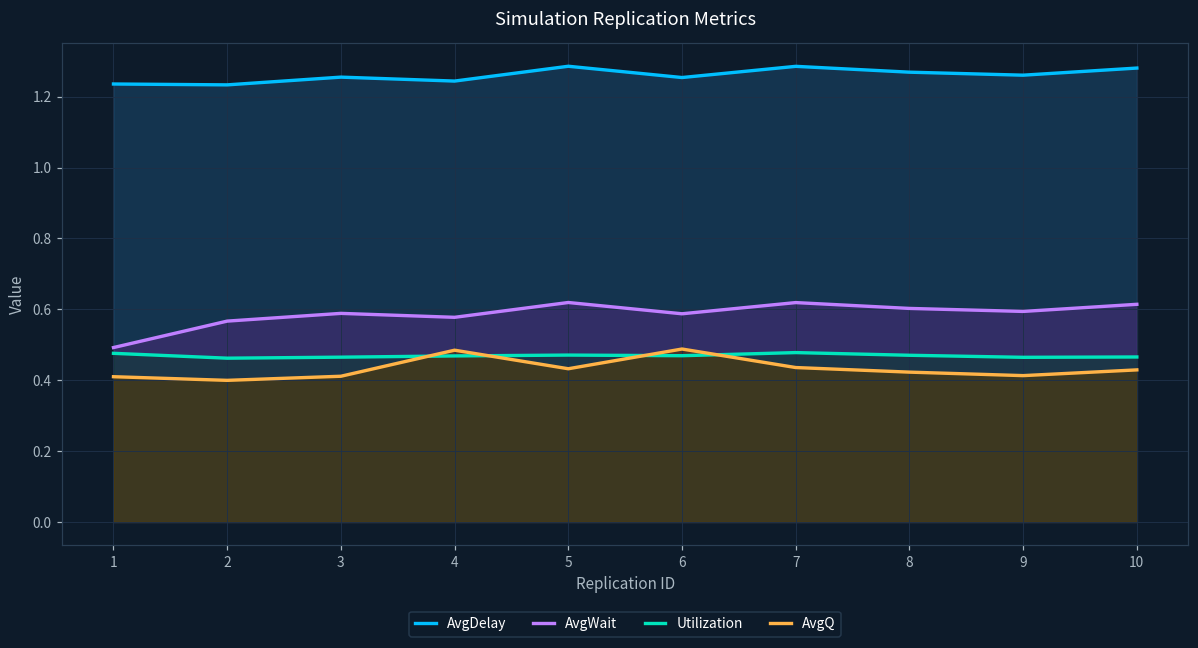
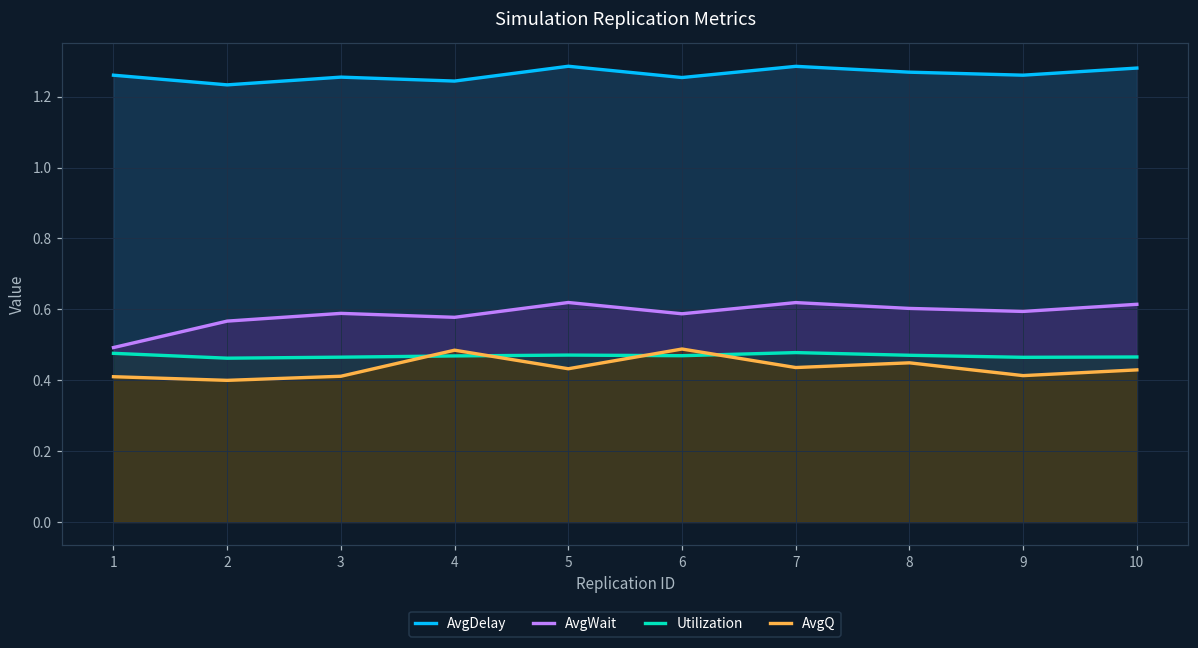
  {
    "AvgDelay": {
-     "1": 1.24,
+     "1": 1.26,
      "2": 1.23,
      "3": 1.26,
      "4": 1.24,
      "5": 1.29,
      "6": 1.25,
      "7": 1.29,
      "8": 1.27,
      "9": 1.26,
      "10": 1.28
    },
    "AvgWait": {
      "1": 0.49,
      "2": 0.57,
      "3": 0.59,
      "4": 0.58,
      "5": 0.62,
      "6": 0.59,
      "7": 0.62,
      "8": 0.60,
      "9": 0.59,
      "10": 0.61
    },
    "Utilization": {
      "1": 0.48,
      "2": 0.46,
      "3": 0.46,
      "4": 0.47,
      "5": 0.47,
      "6": 0.47,
      "7": 0.48,
      "8": 0.47,
      "9": 0.46,
      "10": 0.47
    },
    "AvgQ": {
      "1": 0.41,
      "2": 0.40,
      "3": 0.41,
      "4": 0.48,
      "5": 0.43,
      "6": 0.49,
      "7": 0.44,
-     "8": 0.42,
+     "8": 0.45,
      "9": 0.41,
      "10": 0.43
    }
  }
